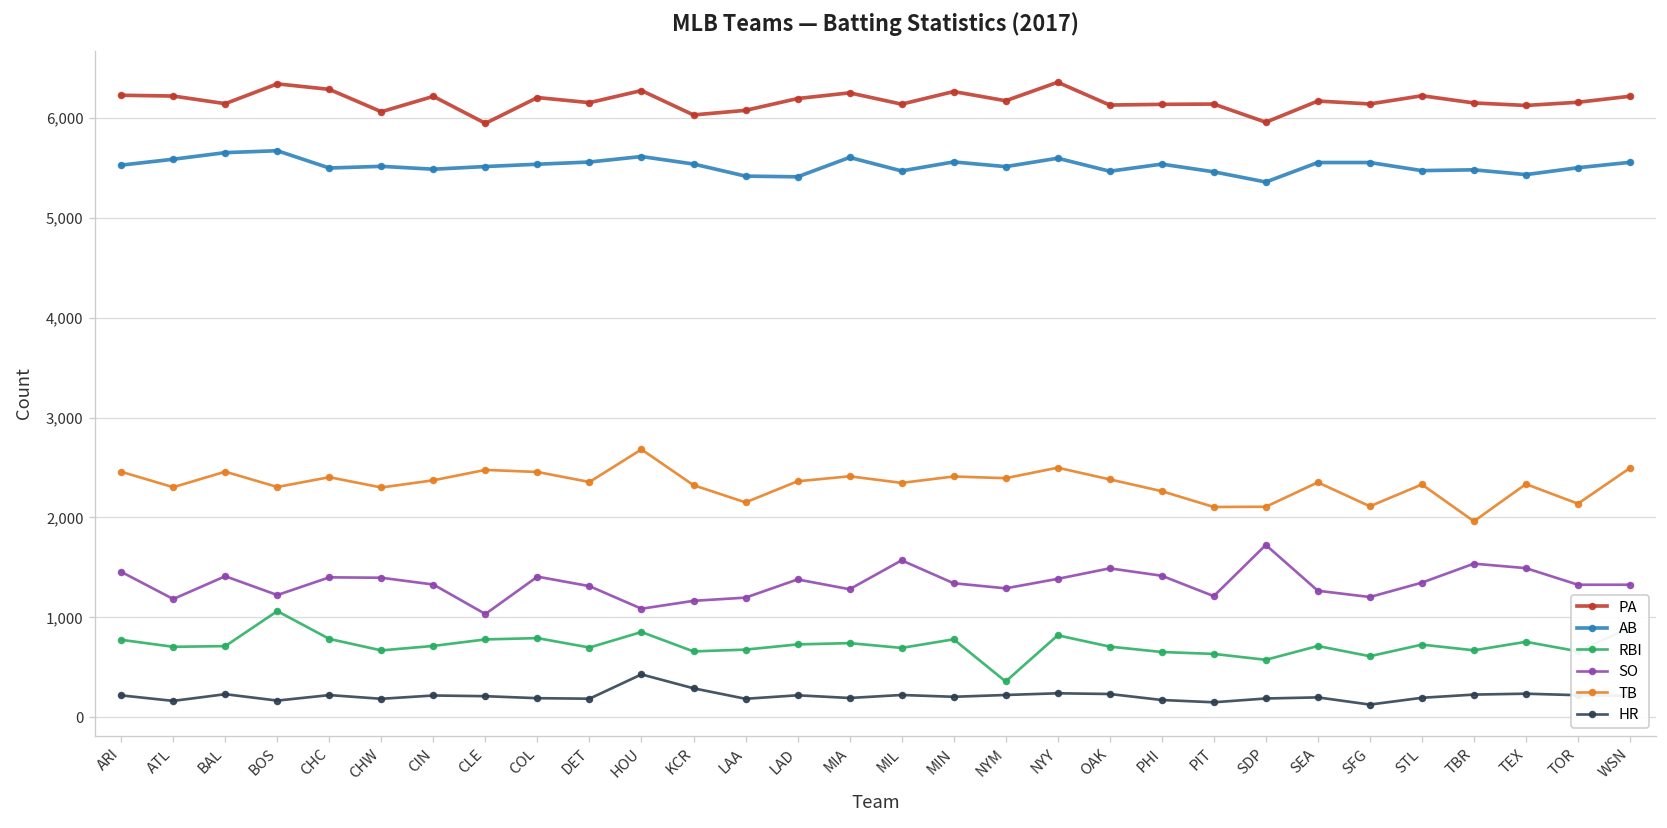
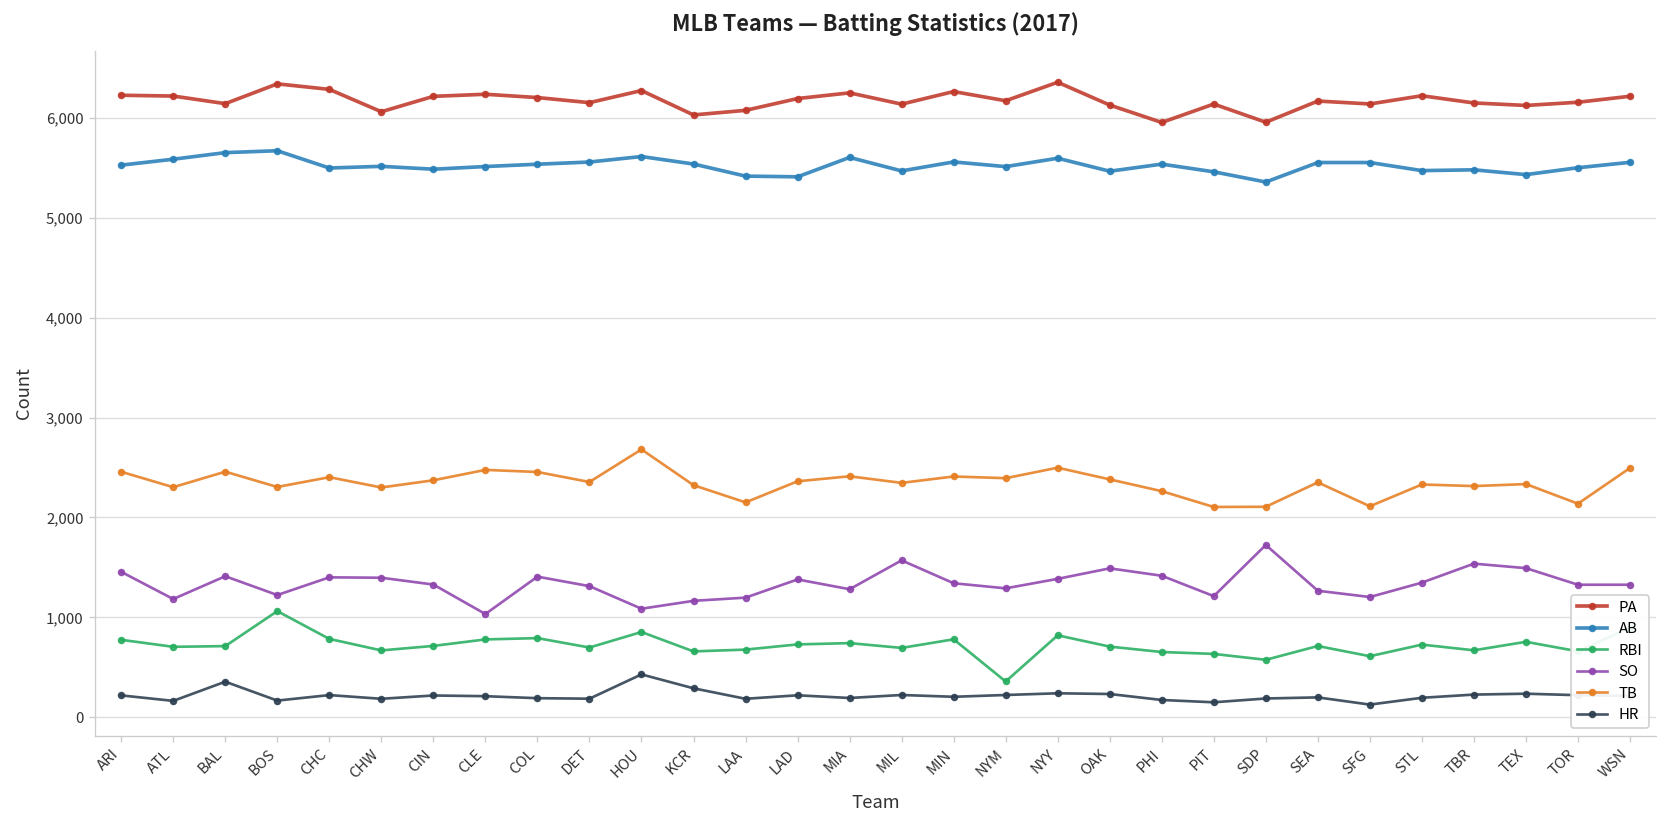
  {
    "PA": {
      "ARI": "6,200",
      "ATL": "6,200",
      "BAL": "6,100",
      "BOS": "6,300",
      "CHC": "6,300",
      "CHW": "6,100",
      "CIN": "6,200",
-     "CLE": "5,900",
+     "CLE": "6,200",
      "COL": "6,200",
      "DET": "6,200",
      "HOU": "6,300",
      "KCR": "6,000",
      "LAA": "6,100",
      "LAD": "6,200",
      "MIA": "6,200",
      "MIL": "6,100",
      "MIN": "6,300",
      "NYM": "6,200",
      "NYY": "6,400",
      "OAK": "6,100",
-     "PHI": "6,100",
+     "PHI": "6,000",
      "PIT": "6,100",
      "SDP": "6,000",
      "SEA": "6,200",
      "SFG": "6,100",
      "STL": "6,200",
      "TBR": "6,100",
      "TEX": "6,100",
      "TOR": "6,200",
      "WSN": "6,200"
    },
    "AB": {
      "ARI": "5,500",
      "ATL": "5,600",
      "BAL": "5,700",
      "BOS": "5,700",
      "CHC": "5,500",
      "CHW": "5,500",
      "CIN": "5,500",
      "CLE": "5,500",
      "COL": "5,500",
      "DET": "5,600",
      "HOU": "5,600",
      "KCR": "5,500",
      "LAA": "5,400",
      "LAD": "5,400",
      "MIA": "5,600",
      "MIL": "5,500",
      "MIN": "5,600",
      "NYM": "5,500",
      "NYY": "5,600",
      "OAK": "5,500",
      "PHI": "5,500",
      "PIT": "5,500",
      "SDP": "5,400",
      "SEA": "5,600",
      "SFG": "5,600",
      "STL": "5,500",
      "TBR": "5,500",
      "TEX": "5,400",
      "TOR": "5,500",
      "WSN": "5,600"
    },
    "RBI": {
      "ARI": "800",
      "ATL": "700",
      "BAL": "700",
      "BOS": "1,100",
      "CHC": "800",
      "CHW": "700",
      "CIN": "700",
      "CLE": "800",
      "COL": "800",
      "DET": "700",
      "HOU": "900",
      "KCR": "700",
      "LAA": "700",
      "LAD": "700",
      "MIA": "700",
      "MIL": "700",
      "MIN": "800",
      "NYM": "400",
      "NYY": "800",
      "OAK": "700",
      "PHI": "700",
      "PIT": "600",
      "SDP": "600",
      "SEA": "700",
      "SFG": "600",
      "STL": "700",
      "TBR": "700",
      "TEX": "800"
    },
    "SO": {
      "ARI": "1,500",
      "ATL": "1,200",
      "BAL": "1,400",
      "BOS": "1,200",
      "CHC": "1,400",
      "CHW": "1,400",
      "CIN": "1,300",
      "CLE": "1,000",
      "COL": "1,400",
      "DET": "1,300",
      "HOU": "1,100",
      "KCR": "1,200",
      "LAA": "1,200",
      "LAD": "1,400",
      "MIA": "1,300",
      "MIL": "1,600",
      "MIN": "1,300",
      "NYM": "1,300",
      "NYY": "1,400",
      "OAK": "1,500",
      "PHI": "1,400",
      "PIT": "1,200",
      "SDP": "1,700",
      "SEA": "1,300",
      "SFG": "1,200",
      "STL": "1,300",
      "TBR": "1,500",
      "TEX": "1,500",
      "TOR": "1,300",
      "WSN": "1,300"
    },
    "TB": {
      "ARI": "2,500",
      "ATL": "2,300",
      "BAL": "2,500",
      "BOS": "2,300",
      "CHC": "2,400",
      "CHW": "2,300",
      "CIN": "2,400",
      "CLE": "2,500",
      "COL": "2,500",
      "DET": "2,400",
      "HOU": "2,700",
      "KCR": "2,300",
      "LAA": "2,200",
      "LAD": "2,400",
      "MIA": "2,400",
      "MIL": "2,300",
      "MIN": "2,400",
      "NYM": "2,400",
      "NYY": "2,500",
      "OAK": "2,400",
      "PHI": "2,300",
      "PIT": "2,100",
      "SDP": "2,100",
      "SEA": "2,400",
      "SFG": "2,100",
      "STL": "2,300",
-     "TBR": "2,000",
+     "TBR": "2,300",
      "TEX": "2,300",
      "TOR": "2,100",
      "WSN": "2,500"
    },
    "HR": {
      "ARI": "200",
      "ATL": "200",
-     "BAL": "200",
+     "BAL": "400",
      "BOS": "200",
      "CHC": "200",
      "CHW": "200",
      "CIN": "200",
      "CLE": "200",
      "COL": "200",
      "DET": "200",
      "HOU": "400",
      "KCR": "300",
      "LAA": "200",
      "LAD": "200",
      "MIA": "200",
      "MIL": "200",
      "MIN": "200",
      "NYM": "200",
      "NYY": "200",
      "OAK": "200",
      "PHI": "200",
      "PIT": "200",
      "SDP": "200",
      "SEA": "200",
      "SFG": "100",
      "STL": "200",
      "TBR": "200",
      "TEX": "200"
    }
  }
